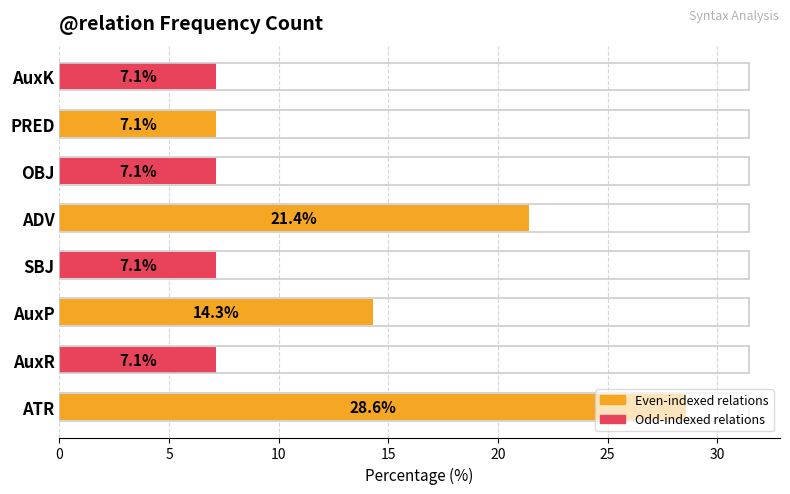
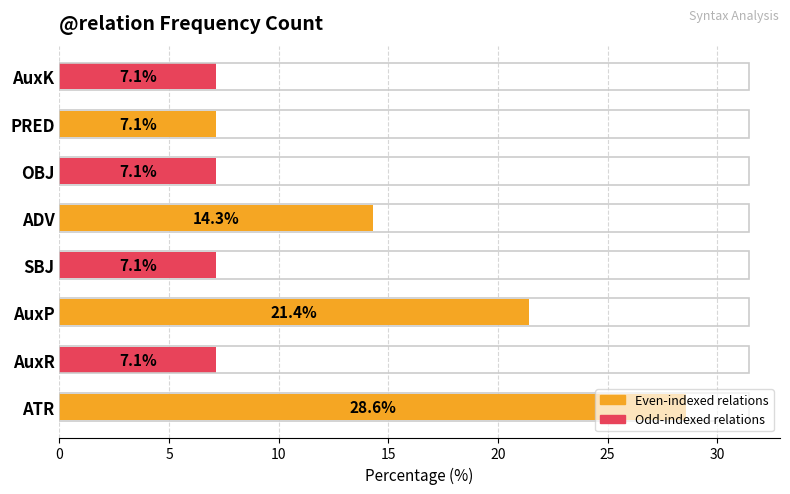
  {
    "AuxK": "7.1%",
    "PRED": "7.1%",
    "OBJ": "7.1%",
-   "ADV": "21.4%",
+   "ADV": "14.3%",
    "SBJ": "7.1%",
-   "AuxP": "14.3%",
+   "AuxP": "21.4%",
    "AuxR": "7.1%"
  }
